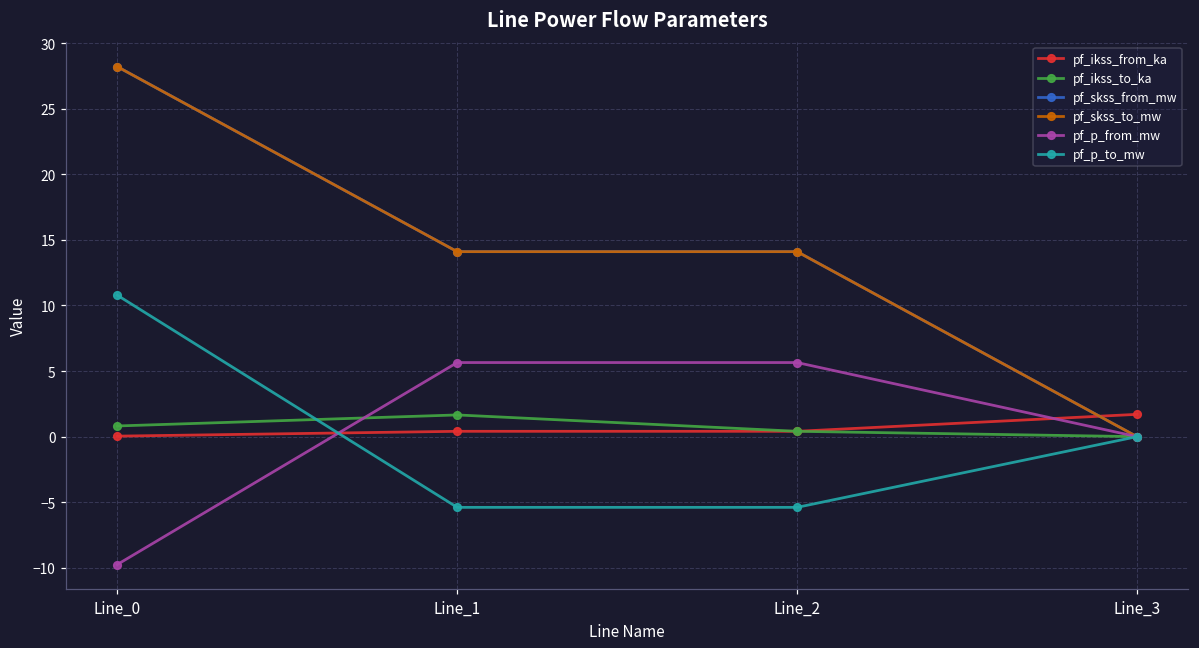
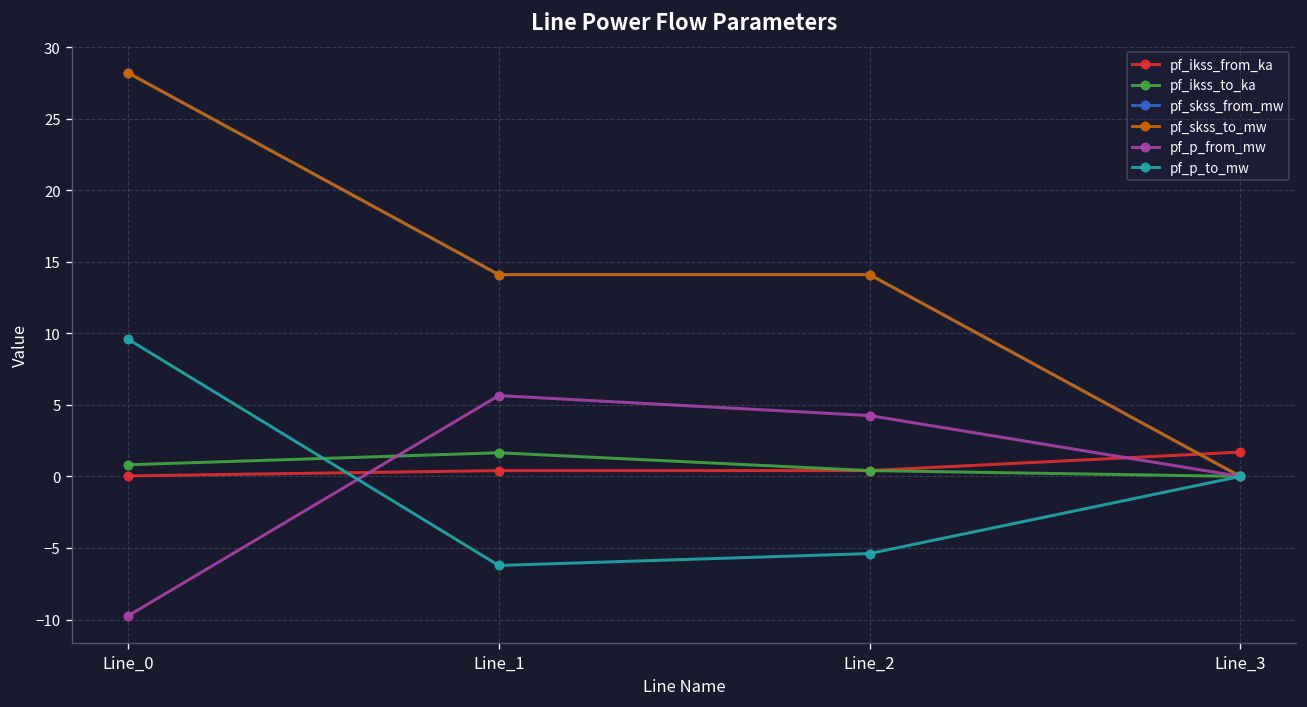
  {
    "pf_ikss_from_ka": {
      "Line_0": 0.0,
      "Line_1": 0.4,
      "Line_3": 1.7
    },
    "pf_ikss_to_ka": {
      "Line_0": 0.8,
      "Line_1": 1.7
    },
    "pf_skss_to_mw": {
      "Line_0": 28.2,
      "Line_1": 14.1,
      "Line_2": 14.1
    },
    "pf_p_from_mw": {
      "Line_0": -9.7,
      "Line_1": 5.6,
-     "Line_2": 5.6
+     "Line_2": 4.3
    },
    "pf_p_to_mw": {
-     "Line_0": 10.8,
-     "Line_1": -5.4,
+     "Line_0": 9.6,
+     "Line_1": -6.2,
      "Line_2": -5.4
    }
  }
